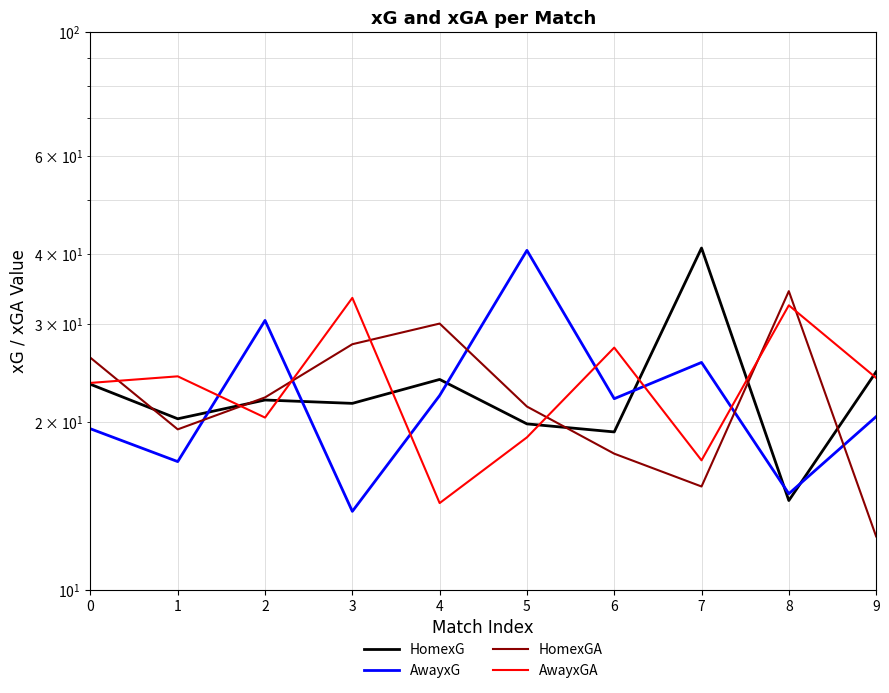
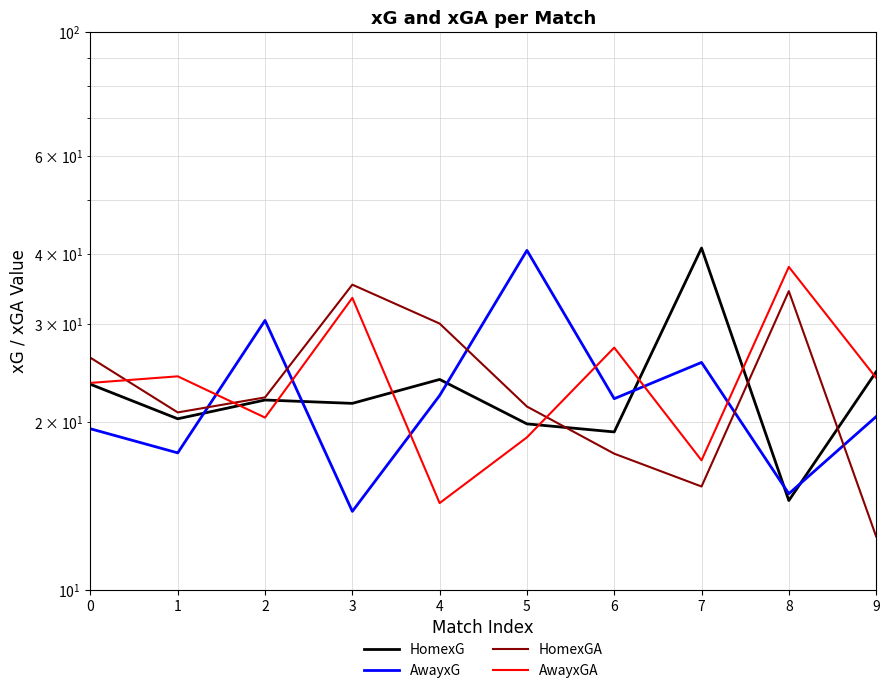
  {
    "HomexG": {
      "1": 20.2,
      "2": 21.9,
      "3": 21.6,
      "4": 23.8,
      "5": 19.8,
      "6": 19.2,
      "7": 41,
      "8": 14.4,
      "9": 25
    },
    "AwayxG": {
      "0": 19.4,
-     "1": 17.0,
+     "1": 17.6,
      "2": 30,
      "3": 13.8,
      "4": 22.3,
      "5": 41,
      "6": 22.0,
      "7": 26,
      "8": 14.9,
      "9": 20.4
    },
    "HomexGA": {
      "0": 26,
-     "1": 19.4,
+     "1": 20.8,
      "2": 22.1,
-     "3": 28,
+     "3": 35,
      "4": 30,
      "5": 21.3,
      "6": 17.5,
      "7": 15.3,
      "8": 34,
      "9": 12.5
    },
    "AwayxGA": {
      "1": 24,
      "2": 20.3,
      "3": 33,
      "4": 14.3,
      "5": 18.7,
      "6": 27,
      "7": 17,
-     "8": 32,
+     "8": 38,
      "9": 24
    }
  }
